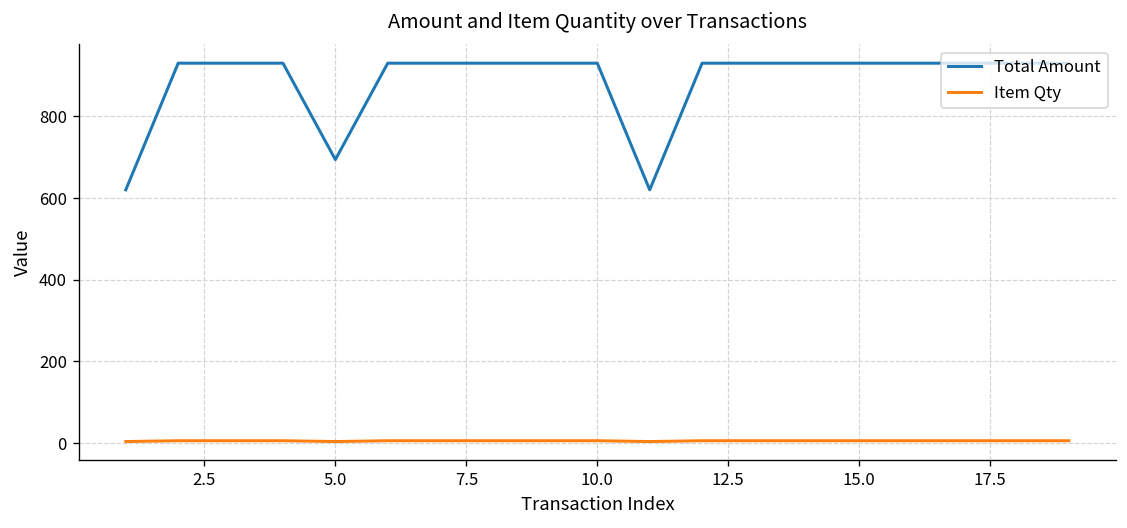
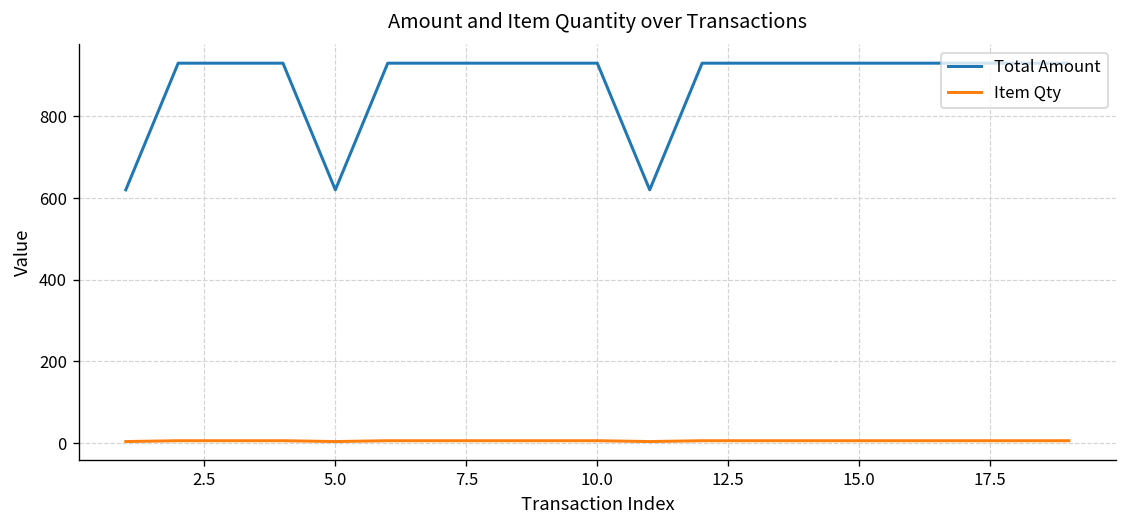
  {
    "Total Amount": {
-     "5.0": 690,
+     "5.0": 620,
      "10.0": 930,
      "15.0": 930
    },
    "Item Qty": {
      "5.0": 0,
      "10.0": 10,
      "15.0": 10
    }
  }
